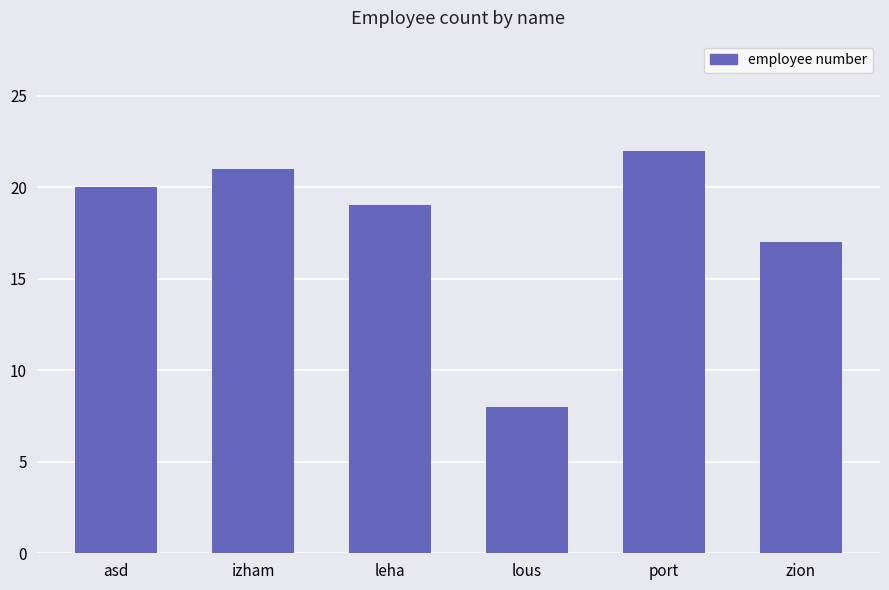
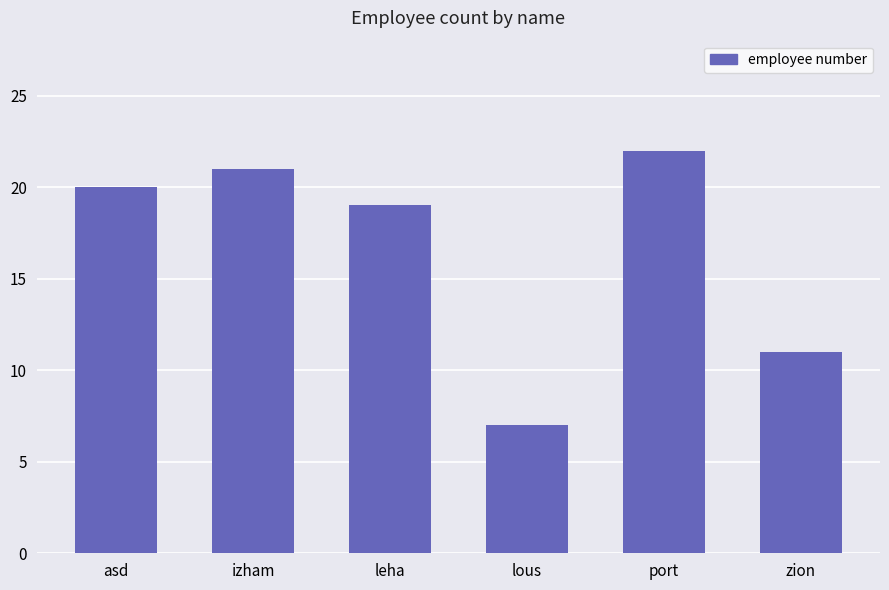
  {
    "asd": 20,
    "izham": 21,
    "leha": 19,
-   "lous": 8,
+   "lous": 7,
    "port": 22,
-   "zion": 17
+   "zion": 11
  }
